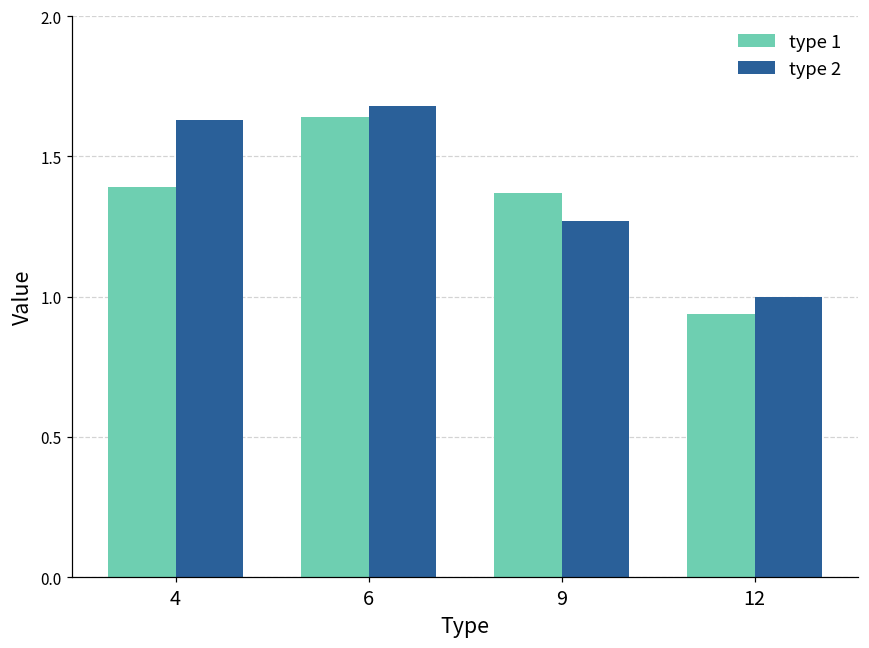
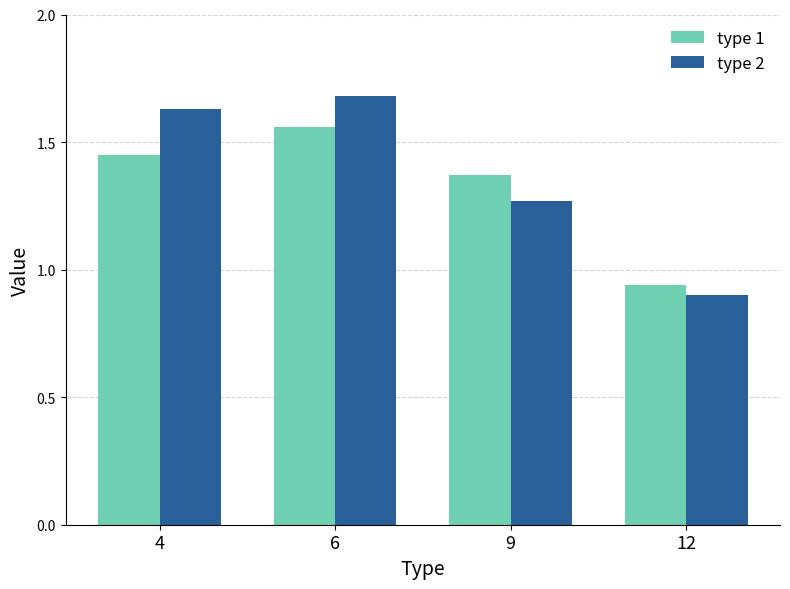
  {
    "type 1": {
-     "4": 1.39,
-     "6": 1.64,
+     "4": 1.45,
+     "6": 1.56,
      "9": 1.37,
      "12": 0.94
    },
    "type 2": {
      "4": 1.63,
      "6": 1.68,
      "9": 1.27,
-     "12": 1.0
+     "12": 0.9
    }
  }
